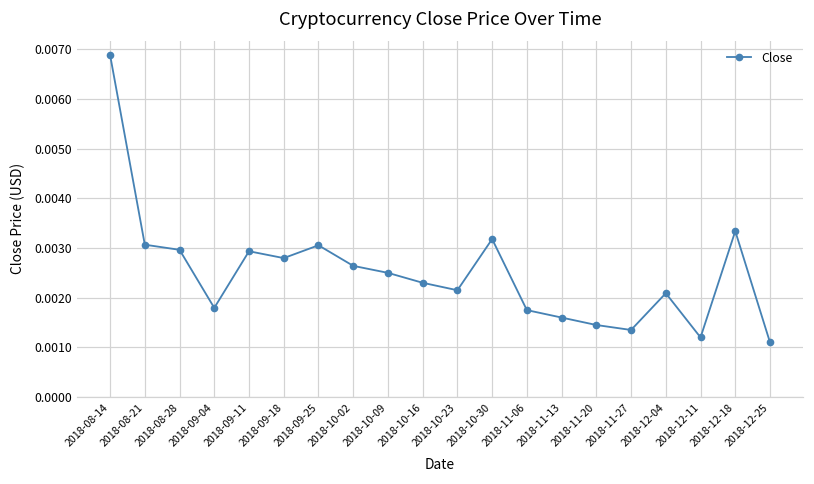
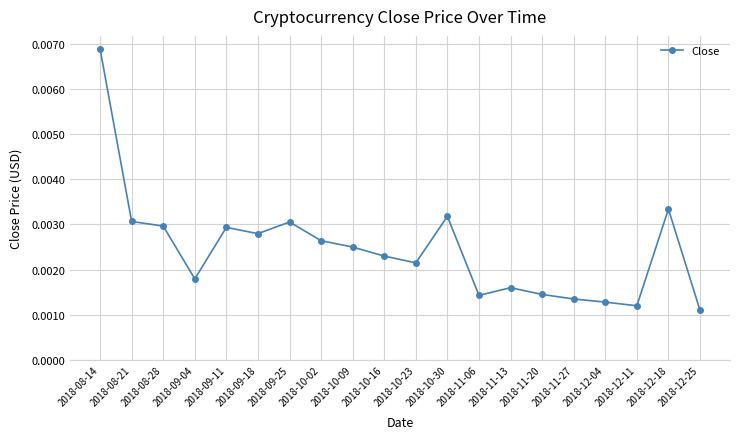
  {
    "2018-08-14": 0.0069,
    "2018-08-21": 0.0031,
    "2018-08-28": 0.0030,
    "2018-09-04": 0.0018,
    "2018-09-11": 0.0029,
    "2018-09-18": 0.0028,
    "2018-09-25": 0.0031,
    "2018-10-02": 0.0026,
    "2018-10-09": 0.0025,
    "2018-10-16": 0.0023,
    "2018-10-23": 0.0022,
    "2018-10-30": 0.0032,
-   "2018-11-06": 0.0018,
+   "2018-11-06": 0.0014,
    "2018-11-13": 0.0016,
    "2018-11-20": 0.0015,
    "2018-11-27": 0.0014,
-   "2018-12-04": 0.0021,
+   "2018-12-04": 0.0013,
    "2018-12-11": 0.0012,
    "2018-12-18": 0.0033,
    "2018-12-25": 0.0011
  }
